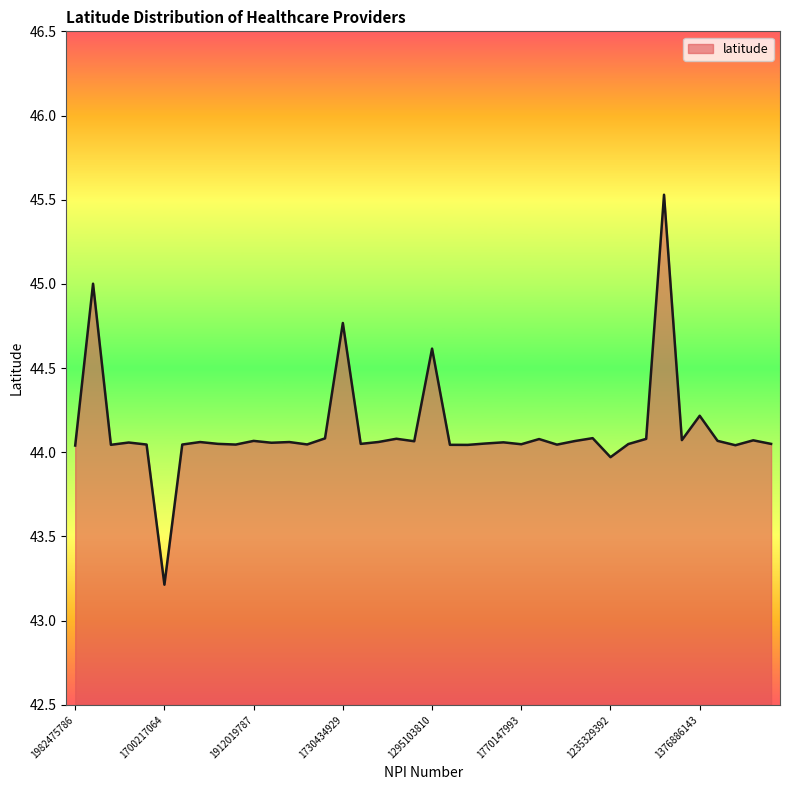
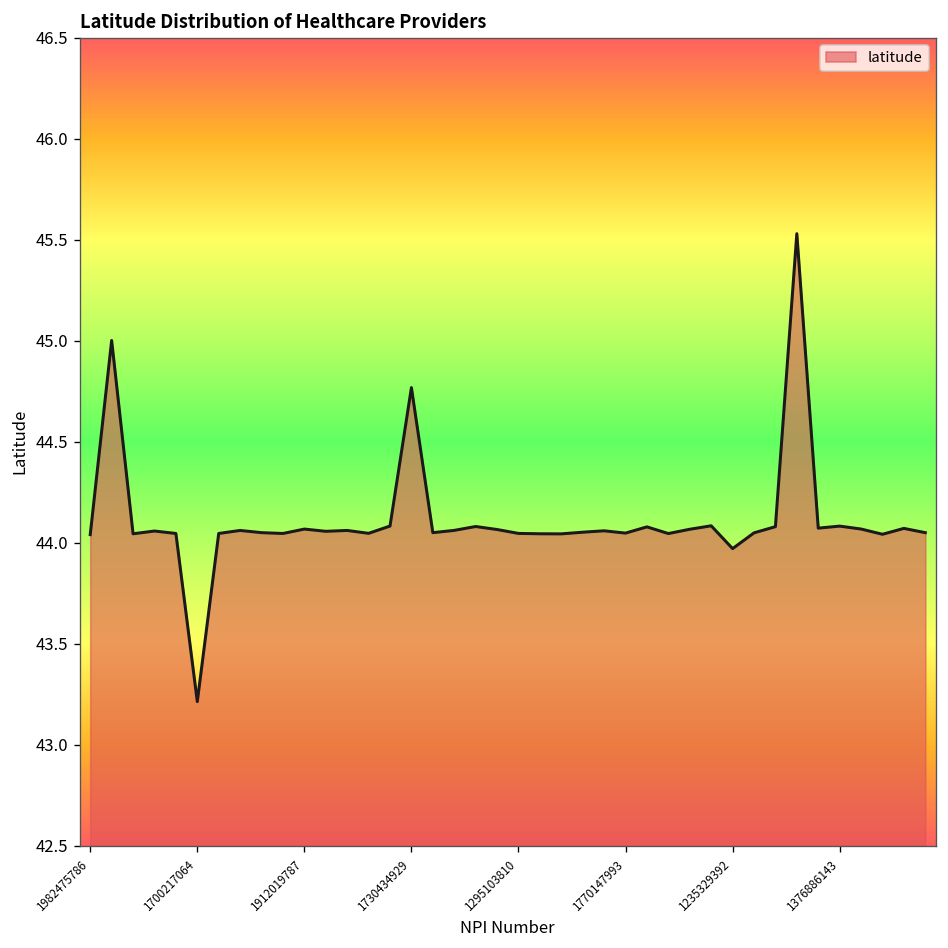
  {
    "1982475786": 44.04,
    "1700217064": 43.21,
    "1912019787": 44.07,
    "1730434929": 44.77,
-   "1295103810": 44.62,
+   "1295103810": 44.05,
    "1770147993": 44.05,
    "1235329392": 43.97,
-   "1376886143": 44.22
+   "1376886143": 44.08
  }
